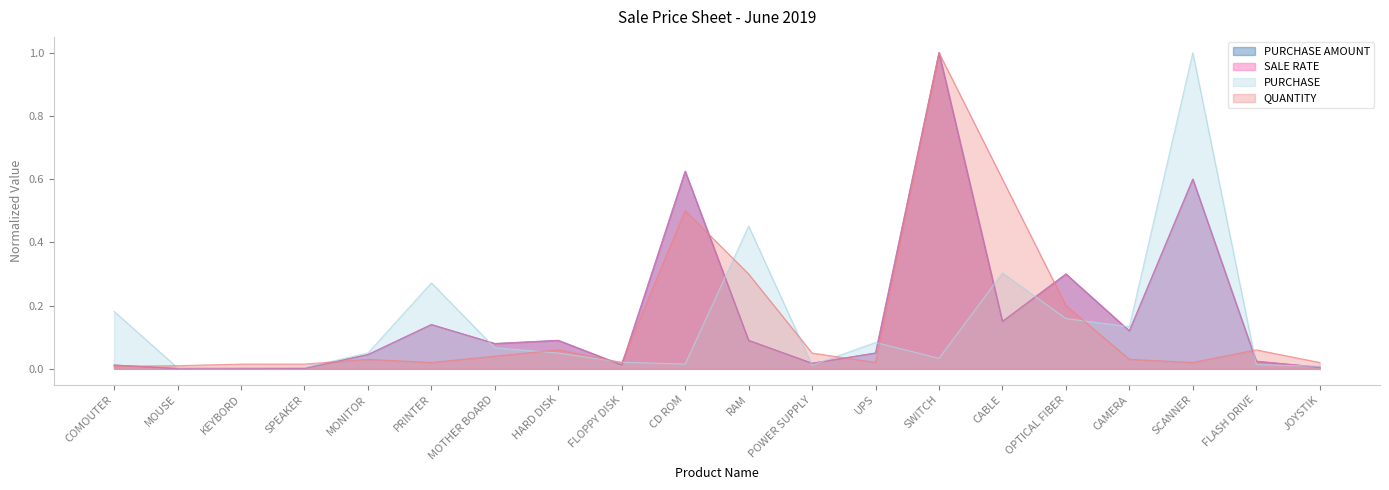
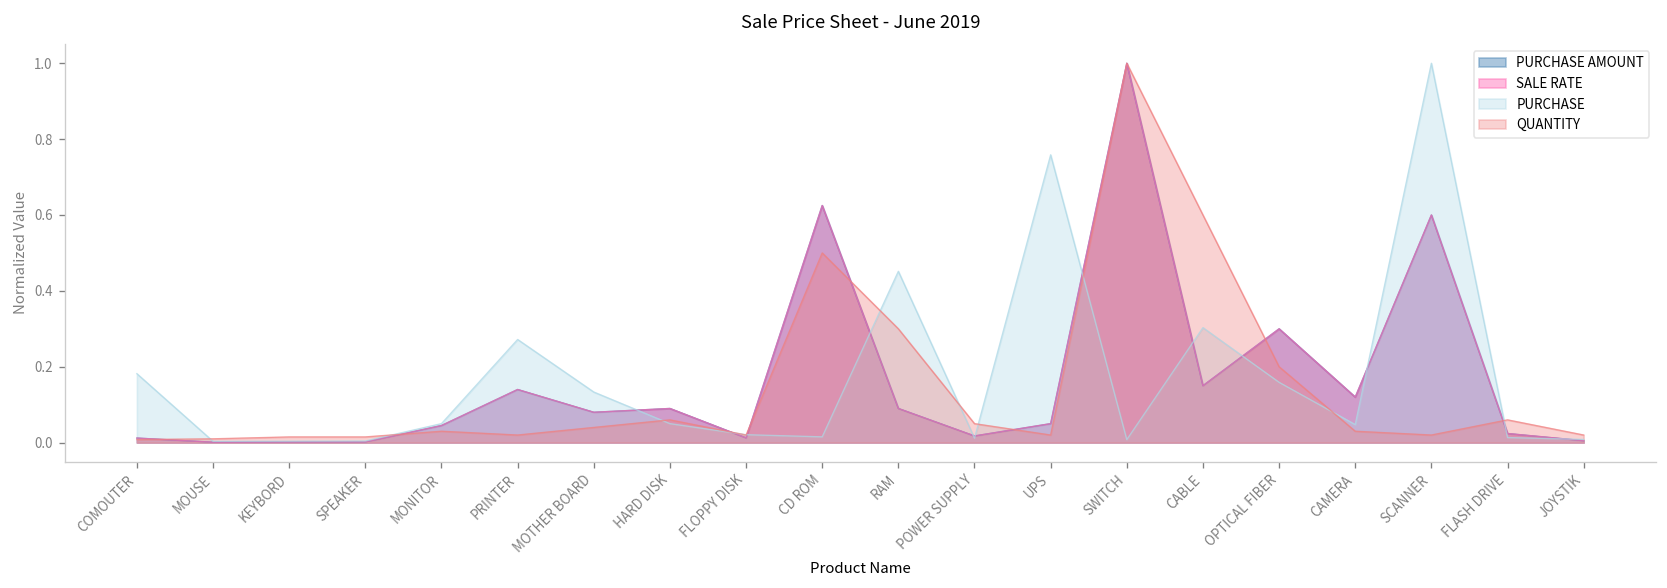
  {
    "PURCHASE": {
      "COMOUTER": 0.18,
      "PRINTER": 0.27,
-     "MOTHER BOARD": 0.07,
+     "MOTHER BOARD": 0.13,
      "HARD DISK": 0.05,
      "CD ROM": 0.02,
      "RAM": 0.45,
-     "UPS": 0.08,
-     "SWITCH": 0.03,
+     "UPS": 0.76,
+     "SWITCH": 0.01,
      "CABLE": 0.30,
      "OPTICAL FIBER": 0.16,
-     "CAMERA": 0.13,
+     "CAMERA": 0.05,
      "SCANNER": 1.00,
      "FLASH DRIVE": 0.01
    }
  }
